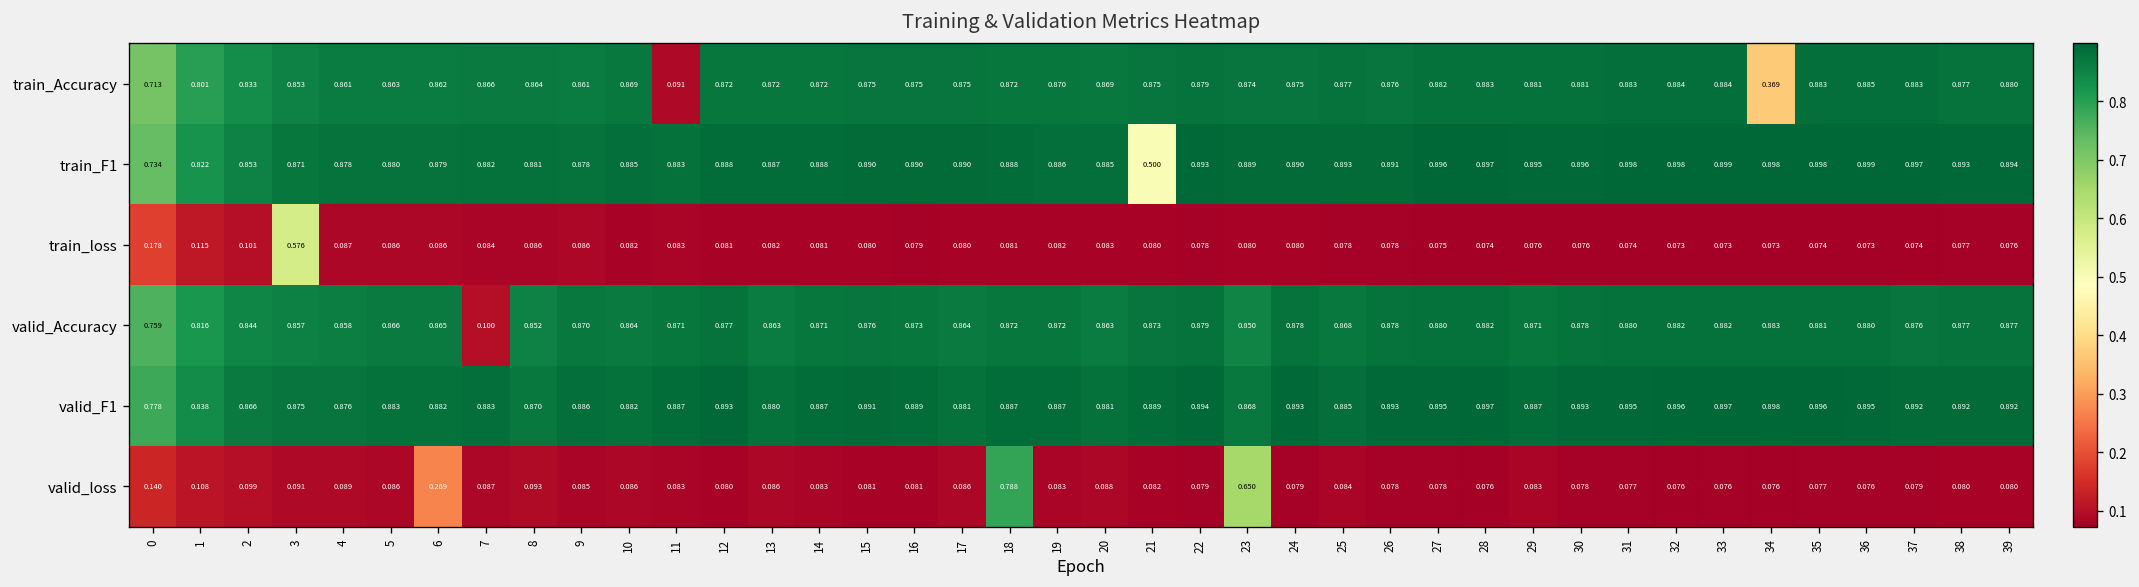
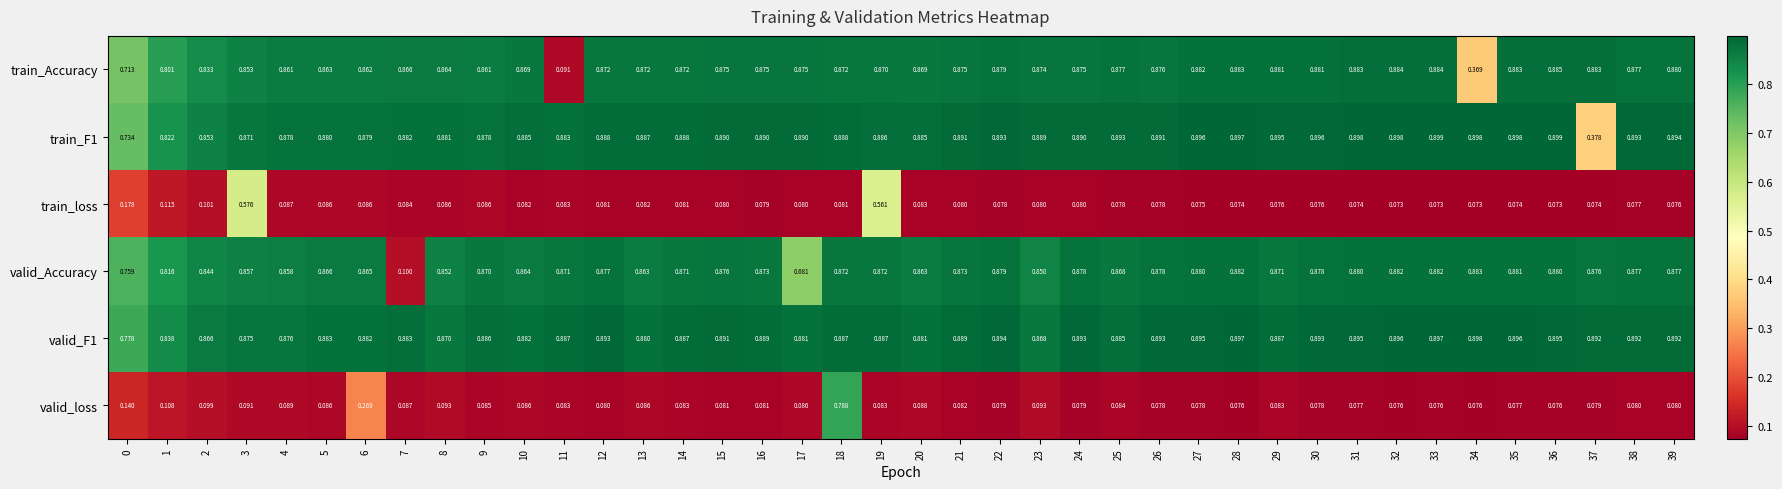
  {
    "train_F1": {
      "0": 0.734,
      "1": 0.822,
      "2": 0.853,
      "3": 0.871,
      "4": 0.878,
      "5": 0.880,
      "6": 0.879,
      "7": 0.882,
      "8": 0.881,
      "9": 0.878,
      "10": 0.885,
      "11": 0.883,
      "12": 0.888,
      "13": 0.887,
      "14": 0.888,
      "15": 0.890,
      "16": 0.890,
      "17": 0.890,
      "18": 0.888,
      "19": 0.886,
      "20": 0.885,
-     "21": 0.500,
+     "21": 0.891,
      "22": 0.893,
      "23": 0.889,
      "24": 0.890,
      "25": 0.893,
      "26": 0.891,
      "27": 0.896,
      "28": 0.897,
      "29": 0.895,
      "30": 0.896,
      "31": 0.898,
      "32": 0.898,
      "33": 0.899,
      "34": 0.898,
      "35": 0.898,
      "36": 0.899,
-     "37": 0.897,
+     "37": 0.378,
      "38": 0.893,
      "39": 0.894
    },
    "train_loss": {
      "0": 0.178,
      "1": 0.115,
      "2": 0.101,
      "3": 0.576,
      "4": 0.087,
      "5": 0.086,
      "6": 0.086,
      "7": 0.084,
      "8": 0.086,
      "9": 0.086,
      "10": 0.082,
      "11": 0.083,
      "12": 0.081,
      "13": 0.082,
      "14": 0.081,
      "15": 0.080,
      "16": 0.079,
      "17": 0.080,
      "18": 0.081,
-     "19": 0.082,
+     "19": 0.561,
      "20": 0.083,
      "21": 0.080,
      "22": 0.078,
      "23": 0.080,
      "24": 0.080,
      "25": 0.078,
      "26": 0.078,
      "27": 0.075,
      "28": 0.074,
      "29": 0.076,
      "30": 0.076,
      "31": 0.074,
      "32": 0.073,
      "33": 0.073,
      "34": 0.073,
      "35": 0.074,
      "36": 0.073,
      "37": 0.074,
      "38": 0.077,
      "39": 0.076
    },
    "valid_Accuracy": {
      "0": 0.759,
      "1": 0.816,
      "2": 0.844,
      "3": 0.857,
      "4": 0.858,
      "5": 0.866,
      "6": 0.865,
      "7": 0.100,
      "8": 0.852,
      "9": 0.870,
      "10": 0.864,
      "11": 0.871,
      "12": 0.877,
      "13": 0.863,
      "14": 0.871,
      "15": 0.876,
      "16": 0.873,
-     "17": 0.864,
+     "17": 0.681,
      "18": 0.872,
      "19": 0.872,
      "20": 0.863,
      "21": 0.873,
      "22": 0.879,
      "23": 0.850,
      "24": 0.878,
      "25": 0.868,
      "26": 0.878,
      "27": 0.880,
      "28": 0.882,
      "29": 0.871,
      "30": 0.878,
      "31": 0.880,
      "32": 0.882,
      "33": 0.882,
      "34": 0.883,
      "35": 0.881,
      "36": 0.880,
      "37": 0.876,
      "38": 0.877,
      "39": 0.877
    },
    "valid_loss": {
      "0": 0.140,
      "1": 0.108,
      "2": 0.099,
      "3": 0.091,
      "4": 0.089,
      "5": 0.086,
      "6": 0.269,
      "7": 0.087,
      "8": 0.093,
      "9": 0.085,
      "10": 0.086,
      "11": 0.083,
      "12": 0.080,
      "13": 0.086,
      "14": 0.083,
      "15": 0.081,
      "16": 0.081,
      "17": 0.086,
      "18": 0.788,
      "19": 0.083,
      "20": 0.088,
      "21": 0.082,
      "22": 0.079,
-     "23": 0.650,
+     "23": 0.093,
      "24": 0.079,
      "25": 0.084,
      "26": 0.078,
      "27": 0.078,
      "28": 0.076,
      "29": 0.083,
      "30": 0.078,
      "31": 0.077,
      "32": 0.076,
      "33": 0.076,
      "34": 0.076,
      "35": 0.077,
      "36": 0.076,
      "37": 0.079,
      "38": 0.080,
      "39": 0.080
    }
  }
